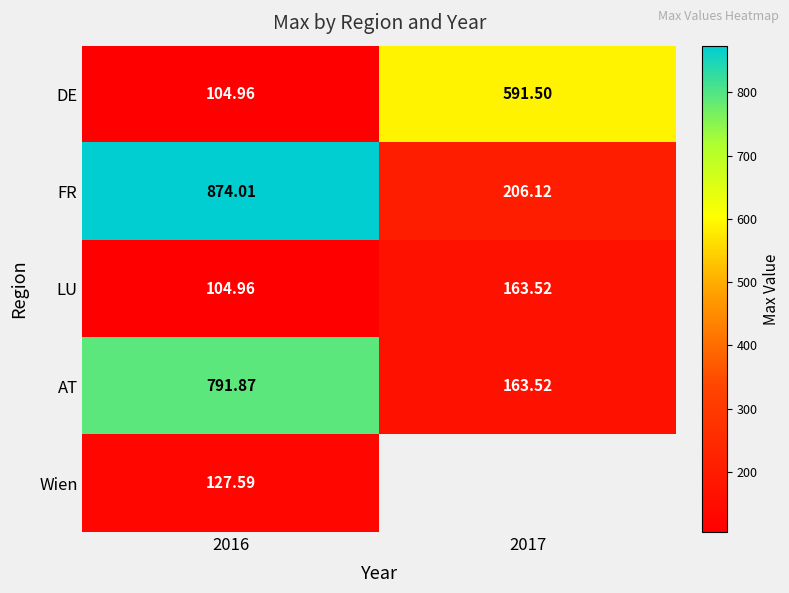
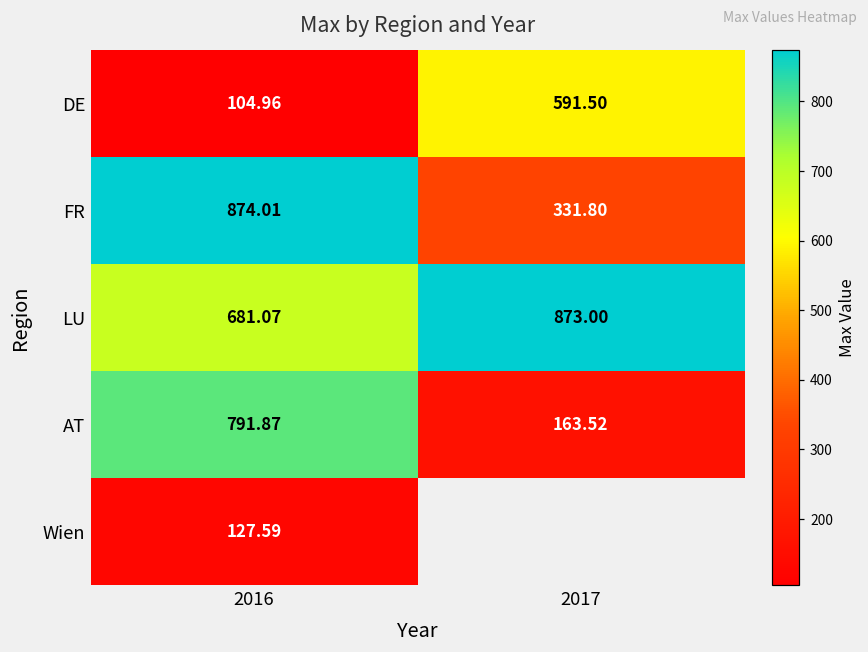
  {
    "DE": {
      "2016": 104.96,
      "2017": 591.50
    },
    "FR": {
      "2016": 874.01,
-     "2017": 206.12
+     "2017": 331.80
    },
    "LU": {
-     "2016": 104.96,
-     "2017": 163.52
+     "2016": 681.07,
+     "2017": 873.00
    },
    "AT": {
      "2016": 791.87,
      "2017": 163.52
    },
    "Wien": {
      "2016": 127.59
    }
  }
